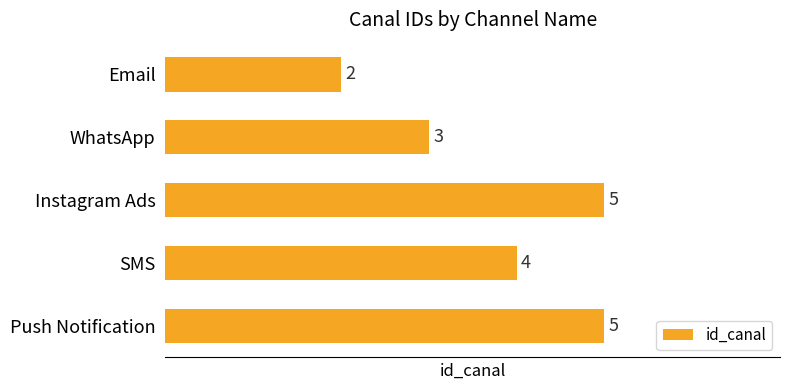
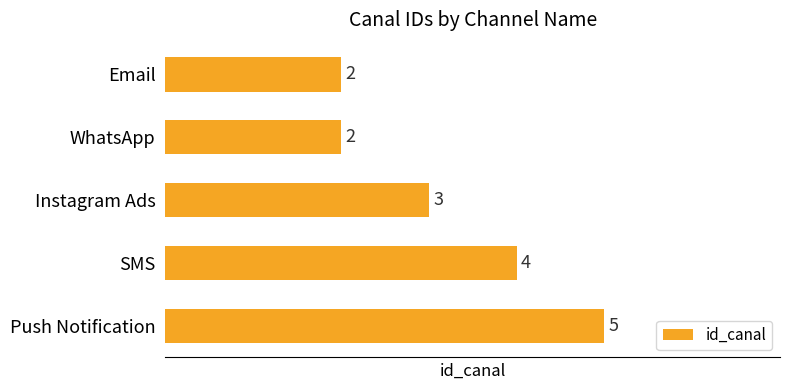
  {
    "Email": 2,
-   "WhatsApp": 3,
-   "Instagram Ads": 5,
+   "WhatsApp": 2,
+   "Instagram Ads": 3,
    "SMS": 4,
    "Push Notification": 5
  }
